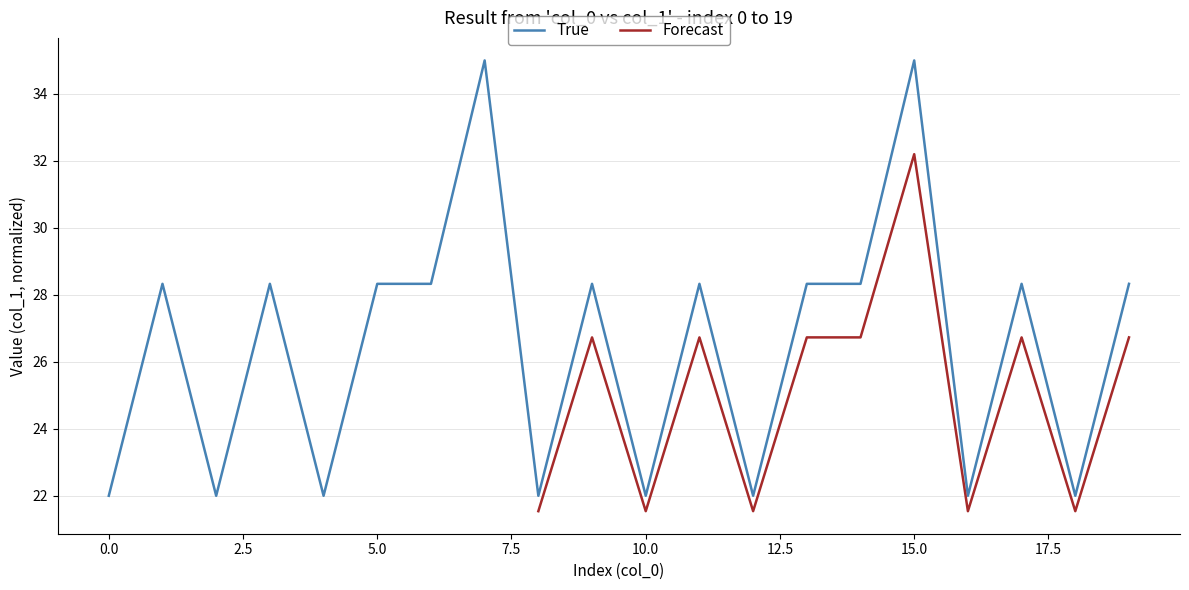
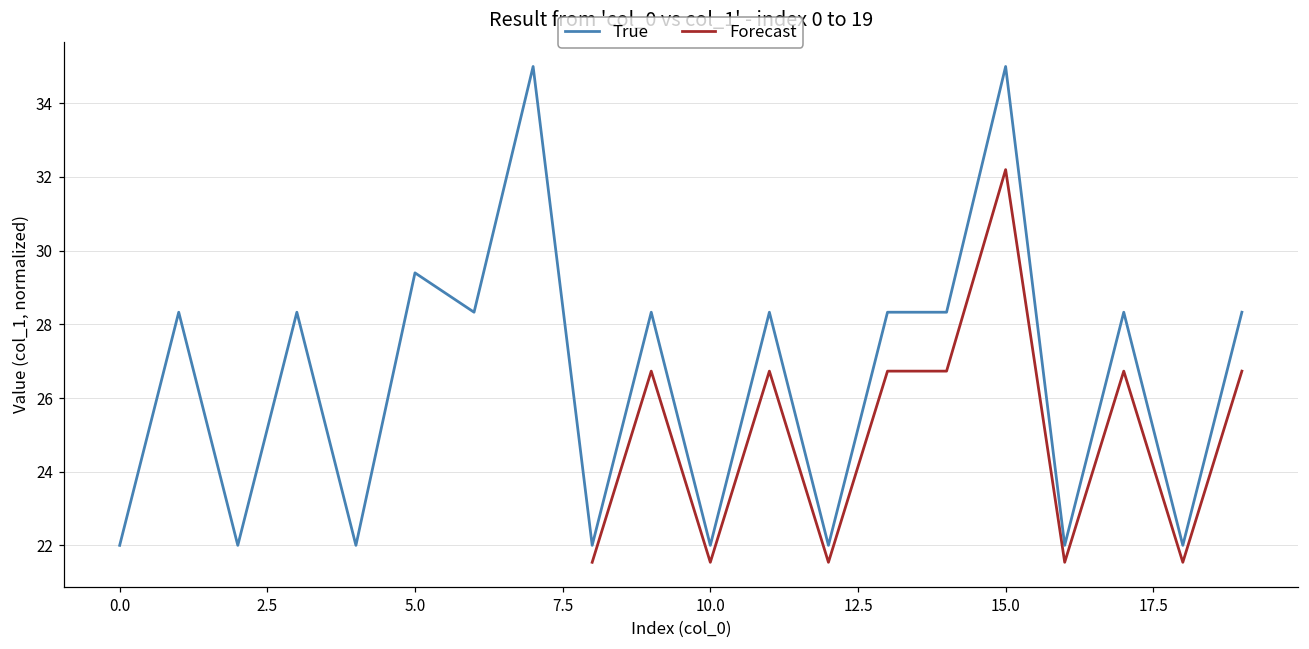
  {
    "True": {
      "0.0": 22.0,
-     "5.0": 28.3,
+     "5.0": 29.4,
      "10.0": 22.0,
      "15.0": 35.0
    },
    "Forecast": {
      "10.0": 21.5,
      "15.0": 32.2
    }
  }
